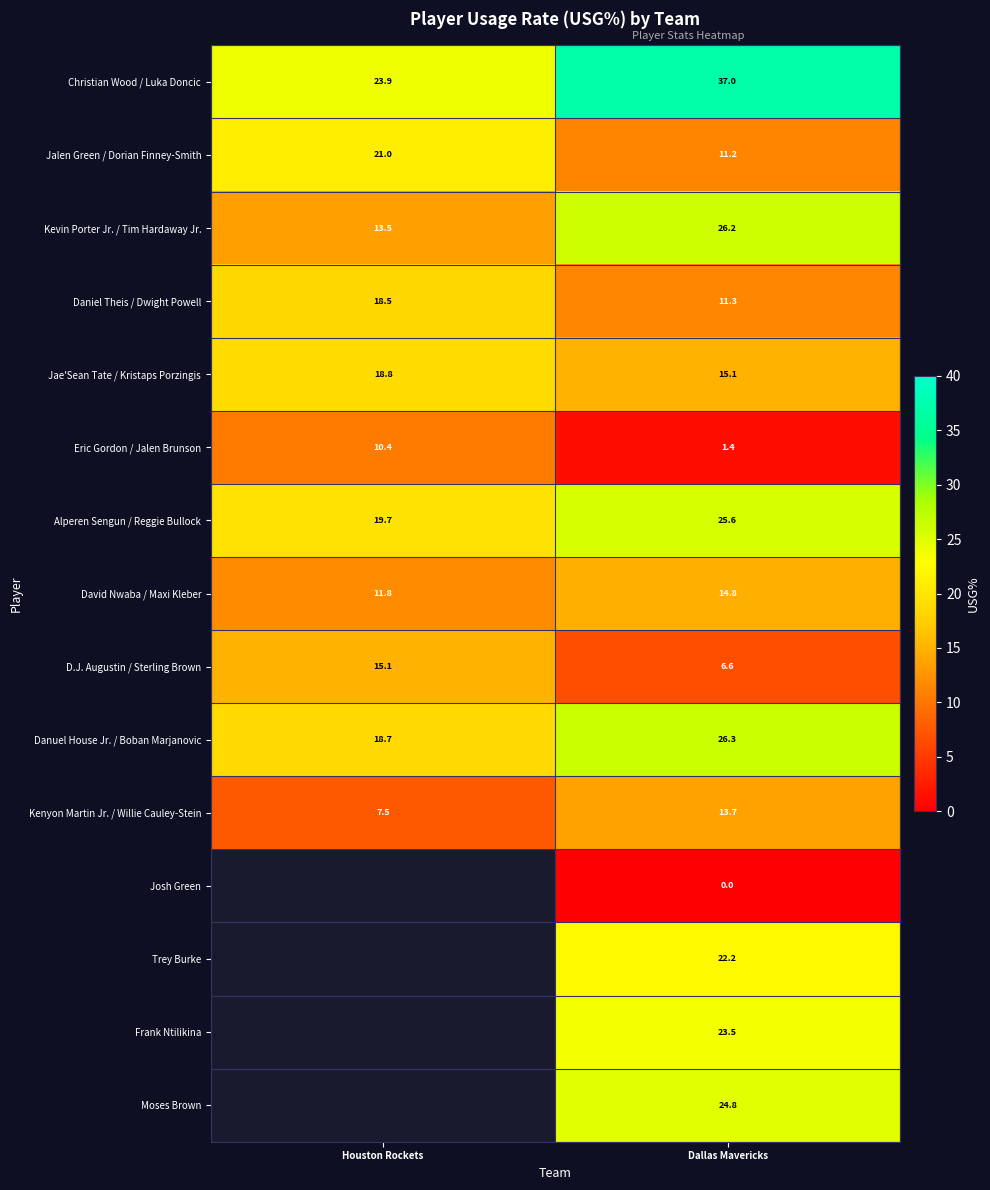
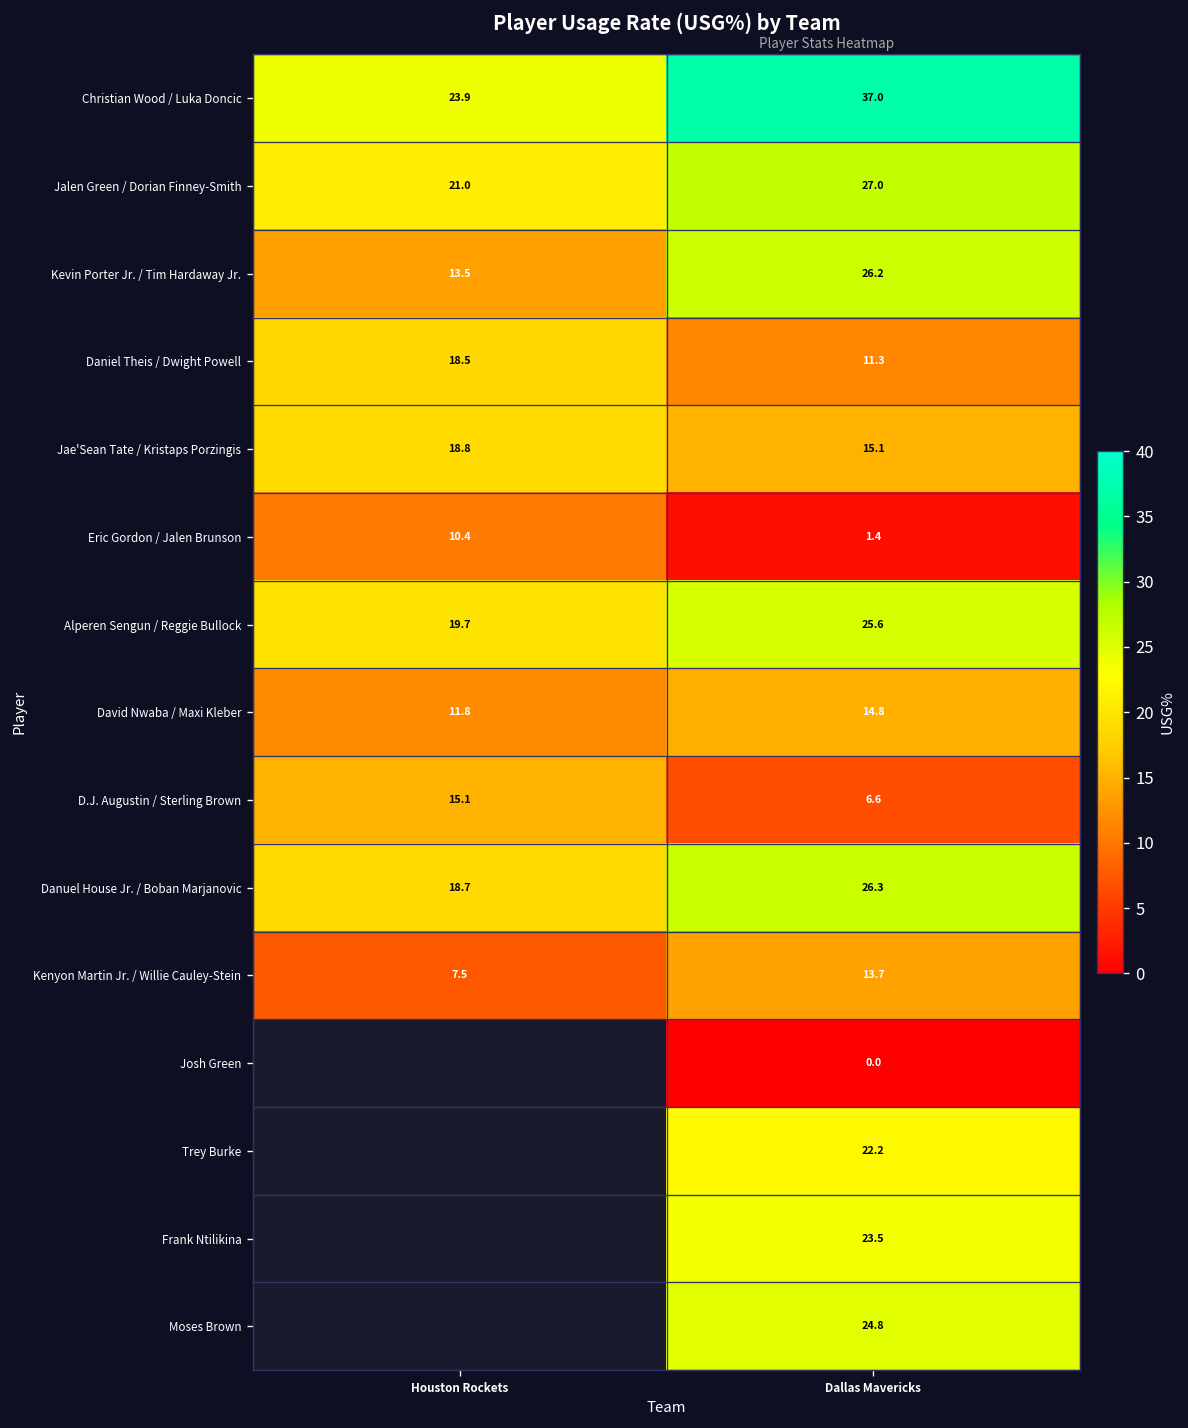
  {
    "Christian Wood / Luka Doncic": {
      "Houston Rockets": 23.9,
      "Dallas Mavericks": 37.0
    },
    "Jalen Green / Dorian Finney-Smith": {
      "Houston Rockets": 21.0,
-     "Dallas Mavericks": 11.2
+     "Dallas Mavericks": 27.0
    },
    "Kevin Porter Jr. / Tim Hardaway Jr.": {
      "Houston Rockets": 13.5,
      "Dallas Mavericks": 26.2
    },
    "Daniel Theis / Dwight Powell": {
      "Houston Rockets": 18.5,
      "Dallas Mavericks": 11.3
    },
    "Jae'Sean Tate / Kristaps Porzingis": {
      "Houston Rockets": 18.8,
      "Dallas Mavericks": 15.1
    },
    "Eric Gordon / Jalen Brunson": {
      "Houston Rockets": 10.4,
      "Dallas Mavericks": 1.4
    },
    "Alperen Sengun / Reggie Bullock": {
      "Houston Rockets": 19.7,
      "Dallas Mavericks": 25.6
    },
    "David Nwaba / Maxi Kleber": {
      "Houston Rockets": 11.8,
      "Dallas Mavericks": 14.8
    },
    "D.J. Augustin / Sterling Brown": {
      "Houston Rockets": 15.1,
      "Dallas Mavericks": 6.6
    },
    "Danuel House Jr. / Boban Marjanovic": {
      "Houston Rockets": 18.7,
      "Dallas Mavericks": 26.3
    },
    "Kenyon Martin Jr. / Willie Cauley-Stein": {
      "Houston Rockets": 7.5,
      "Dallas Mavericks": 13.7
    },
    "Josh Green": {
      "Dallas Mavericks": 0.0
    },
    "Trey Burke": {
      "Dallas Mavericks": 22.2
    },
    "Frank Ntilikina": {
      "Dallas Mavericks": 23.5
    },
    "Moses Brown": {
      "Dallas Mavericks": 24.8
    }
  }
